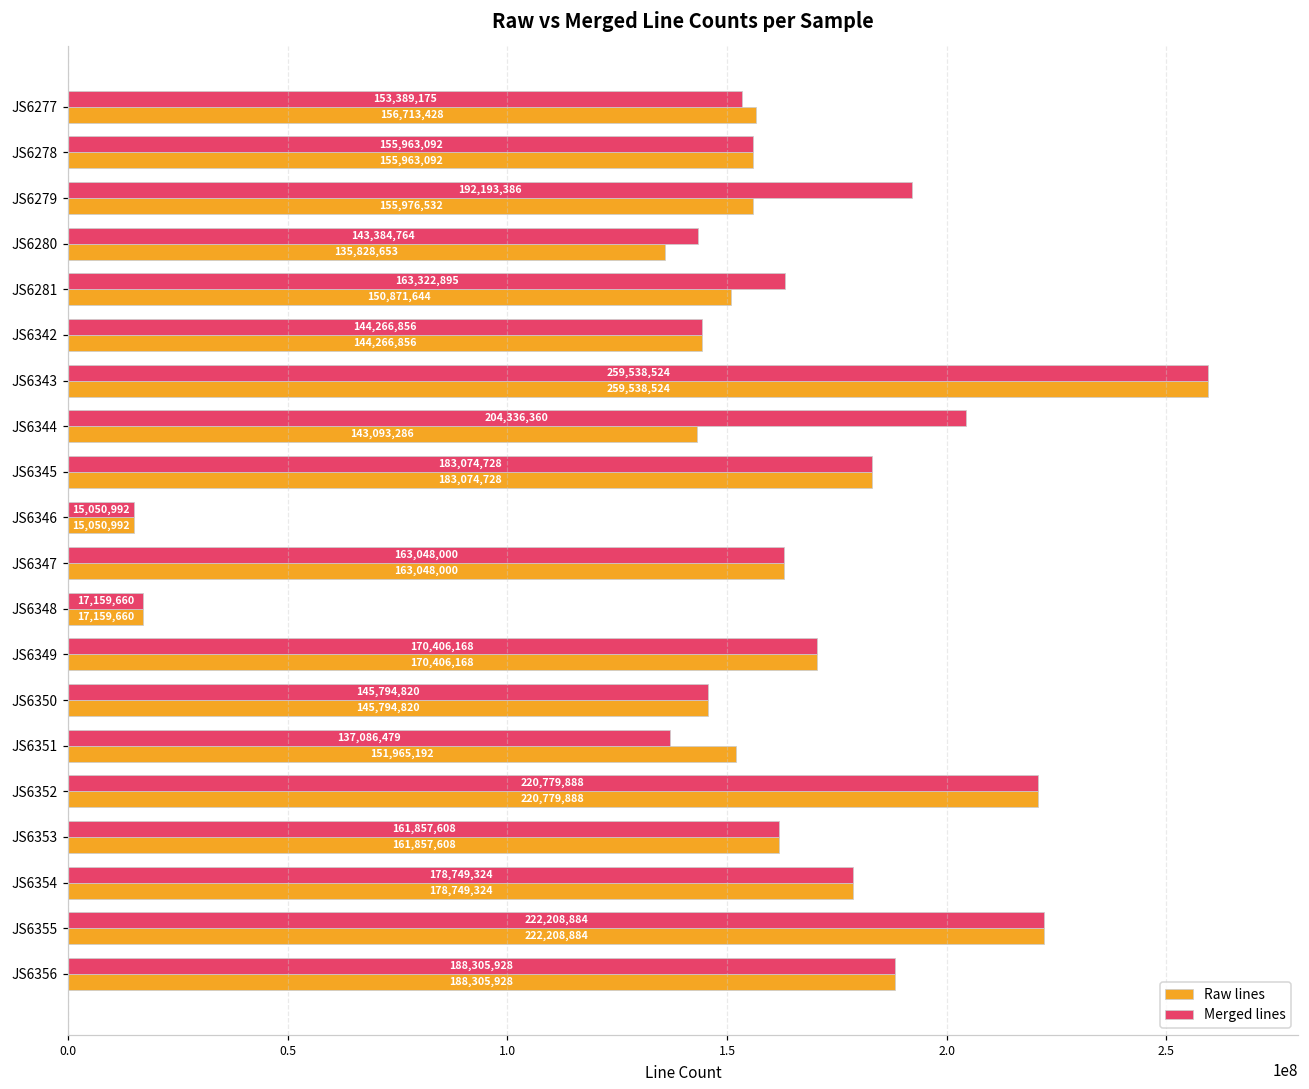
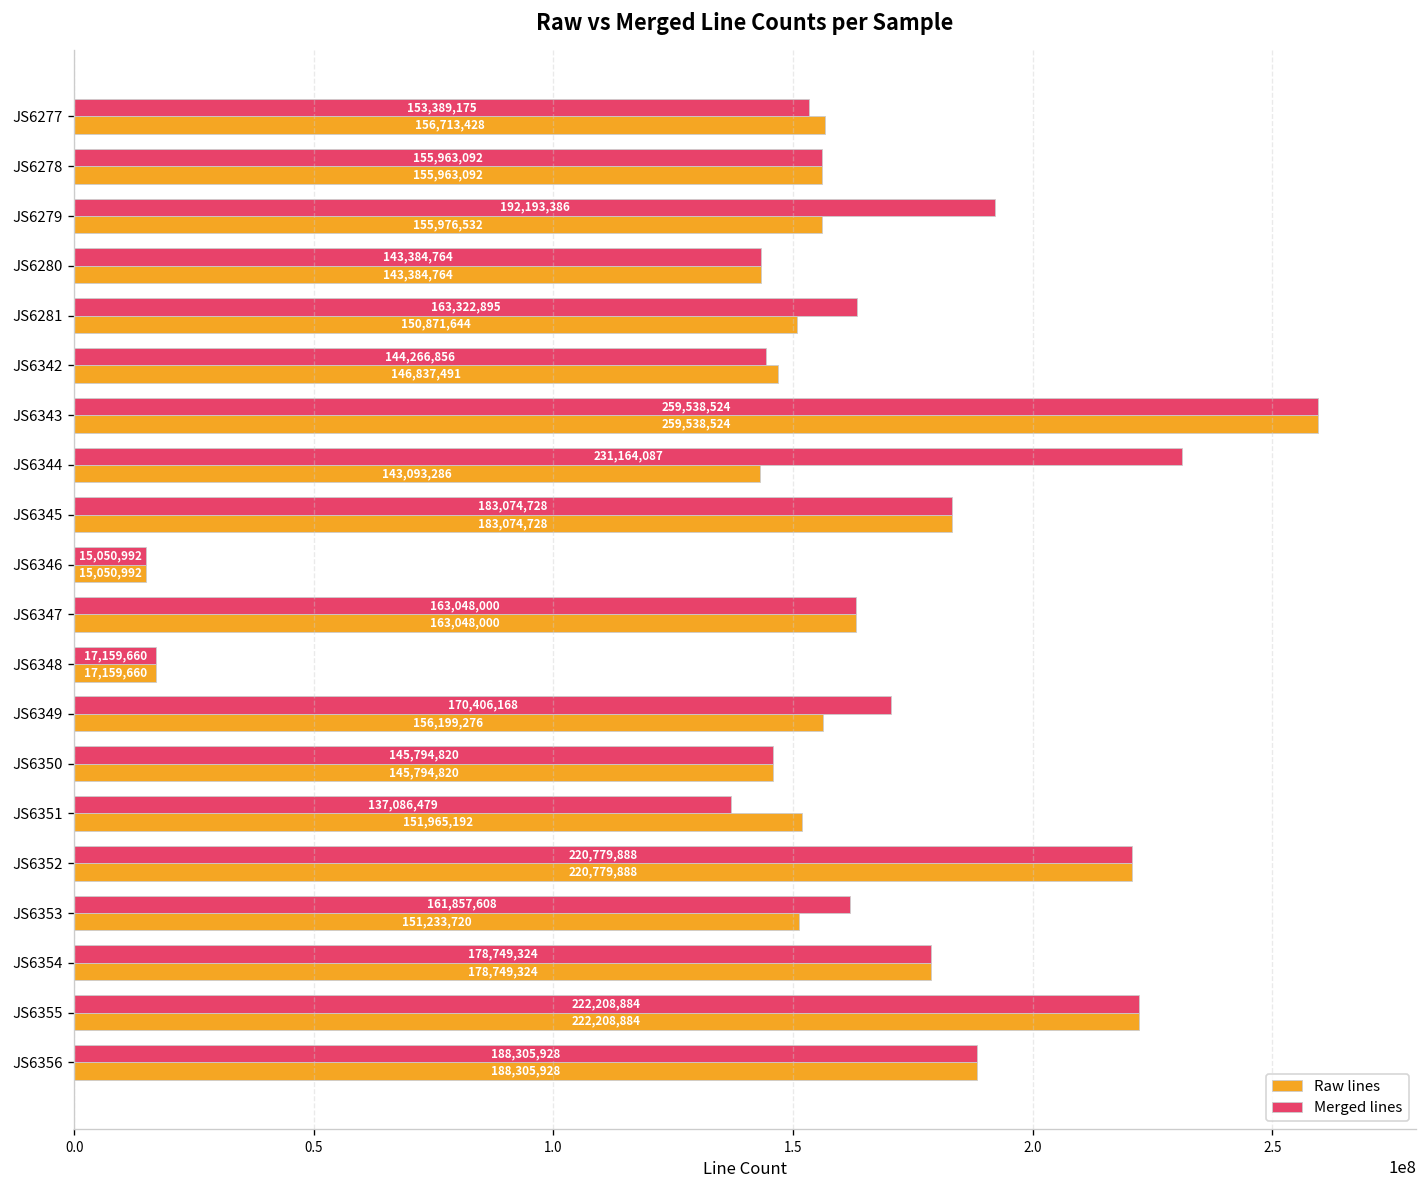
  {
    "Raw lines": {
      "JS6277": "156,713,428",
      "JS6278": "155,963,092",
      "JS6279": "155,976,532",
-     "JS6280": "135,828,653",
+     "JS6280": "143,384,764",
      "JS6281": "150,871,644",
-     "JS6342": "144,266,856",
+     "JS6342": "146,837,491",
      "JS6343": "259,538,524",
      "JS6344": "143,093,286",
      "JS6345": "183,074,728",
      "JS6346": "15,050,992",
      "JS6347": "163,048,000",
      "JS6348": "17,159,660",
-     "JS6349": "170,406,168",
+     "JS6349": "156,199,276",
      "JS6350": "145,794,820",
      "JS6351": "151,965,192",
      "JS6352": "220,779,888",
-     "JS6353": "161,857,608",
+     "JS6353": "151,233,720",
      "JS6354": "178,749,324",
      "JS6355": "222,208,884",
      "JS6356": "188,305,928"
    },
    "Merged lines": {
      "JS6277": "153,389,175",
      "JS6278": "155,963,092",
      "JS6279": "192,193,386",
      "JS6280": "143,384,764",
      "JS6281": "163,322,895",
      "JS6342": "144,266,856",
      "JS6343": "259,538,524",
-     "JS6344": "204,336,360",
+     "JS6344": "231,164,087",
      "JS6345": "183,074,728",
      "JS6346": "15,050,992",
      "JS6347": "163,048,000",
      "JS6348": "17,159,660",
      "JS6349": "170,406,168",
      "JS6350": "145,794,820",
      "JS6351": "137,086,479",
      "JS6352": "220,779,888",
      "JS6353": "161,857,608",
      "JS6354": "178,749,324",
      "JS6355": "222,208,884",
      "JS6356": "188,305,928"
    }
  }
